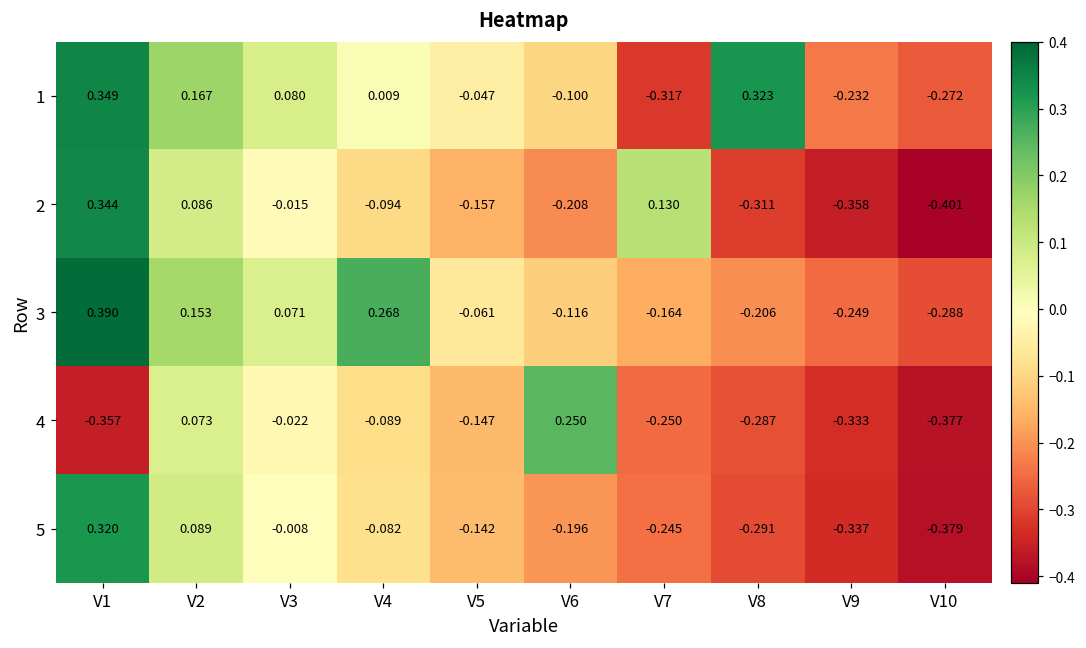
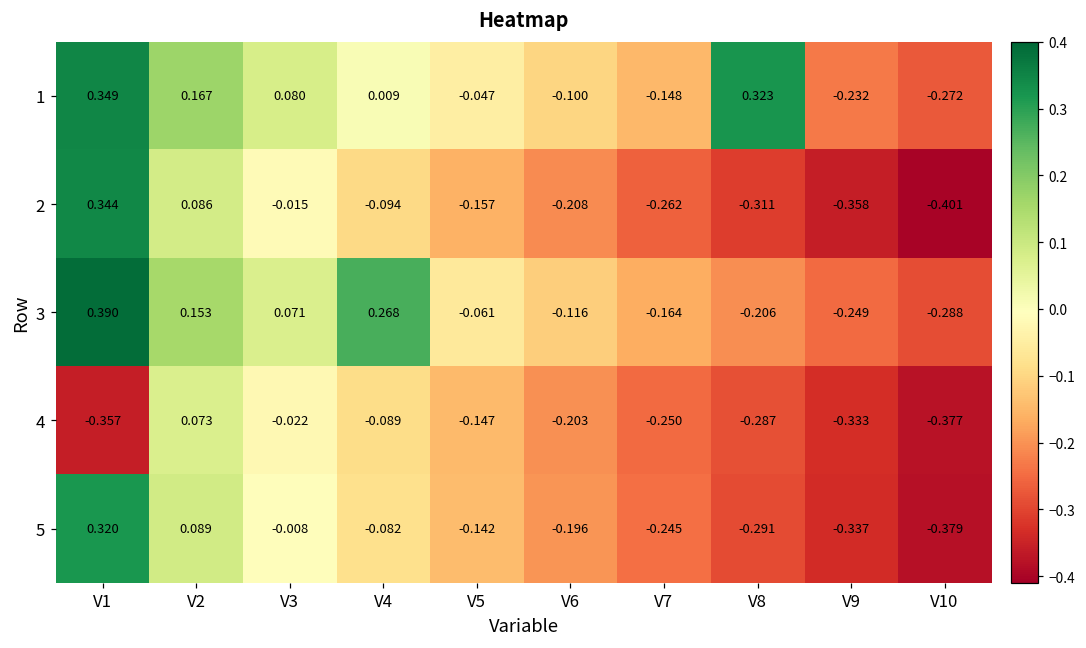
  {
    "1": {
      "V1": 0.349,
      "V2": 0.167,
      "V3": 0.080,
      "V4": 0.009,
      "V5": -0.047,
      "V6": -0.100,
-     "V7": -0.317,
+     "V7": -0.148,
      "V8": 0.323,
      "V9": -0.232,
      "V10": -0.272
    },
    "2": {
      "V1": 0.344,
      "V2": 0.086,
      "V3": -0.015,
      "V4": -0.094,
      "V5": -0.157,
      "V6": -0.208,
-     "V7": 0.130,
+     "V7": -0.262,
      "V8": -0.311,
      "V9": -0.358,
      "V10": -0.401
    },
    "3": {
      "V1": 0.390,
      "V2": 0.153,
      "V3": 0.071,
      "V4": 0.268,
      "V5": -0.061,
      "V6": -0.116,
      "V7": -0.164,
      "V8": -0.206,
      "V9": -0.249,
      "V10": -0.288
    },
    "4": {
      "V1": -0.357,
      "V2": 0.073,
      "V3": -0.022,
      "V4": -0.089,
      "V5": -0.147,
-     "V6": 0.250,
+     "V6": -0.203,
      "V7": -0.250,
      "V8": -0.287,
      "V9": -0.333,
      "V10": -0.377
    },
    "5": {
      "V1": 0.320,
      "V2": 0.089,
      "V3": -0.008,
      "V4": -0.082,
      "V5": -0.142,
      "V6": -0.196,
      "V7": -0.245,
      "V8": -0.291,
      "V9": -0.337,
      "V10": -0.379
    }
  }
